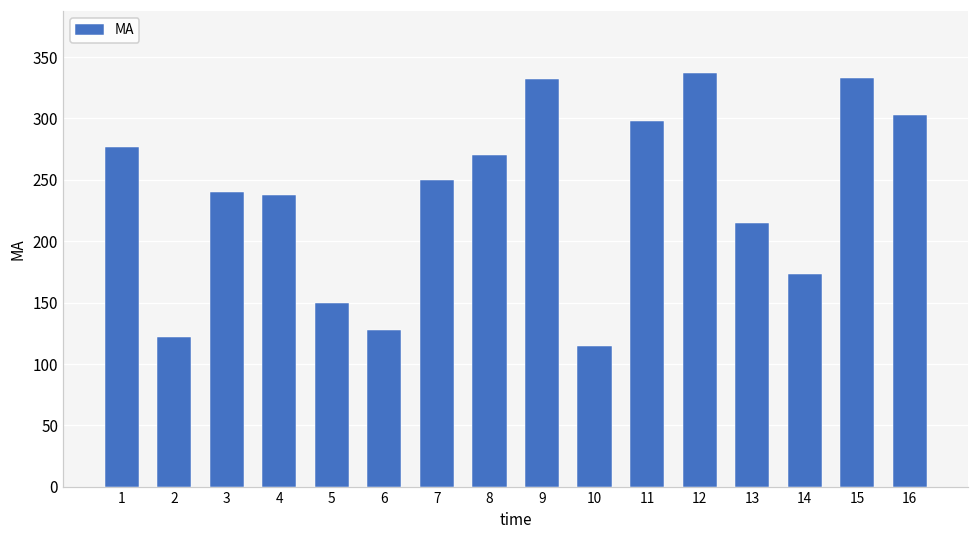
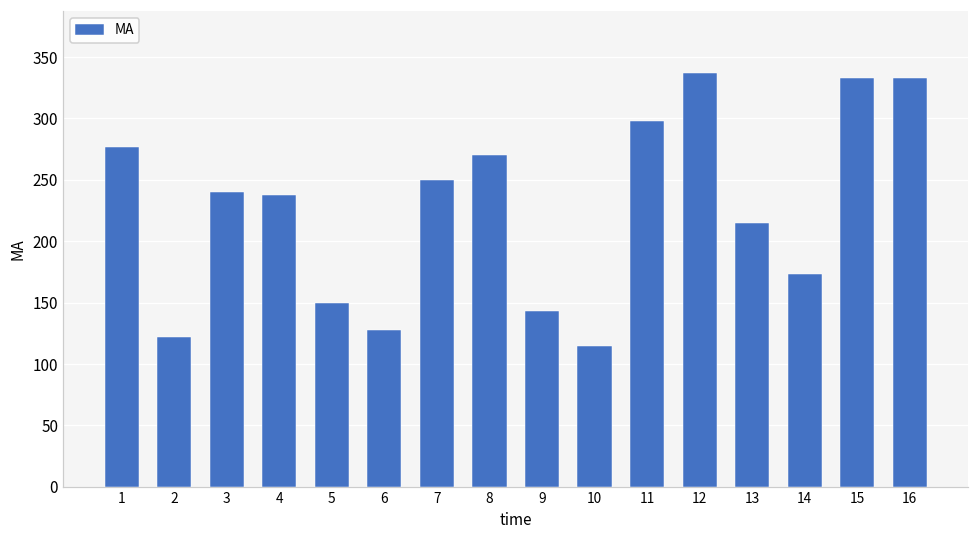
  {
    "1": 277,
    "2": 122,
    "3": 240,
    "4": 238,
    "5": 150,
    "6": 128,
    "7": 250,
    "8": 270,
-   "9": 332,
+   "9": 143,
    "10": 115,
    "11": 298,
    "12": 337,
    "13": 215,
    "14": 173,
    "15": 333,
-   "16": 303
+   "16": 333
  }
